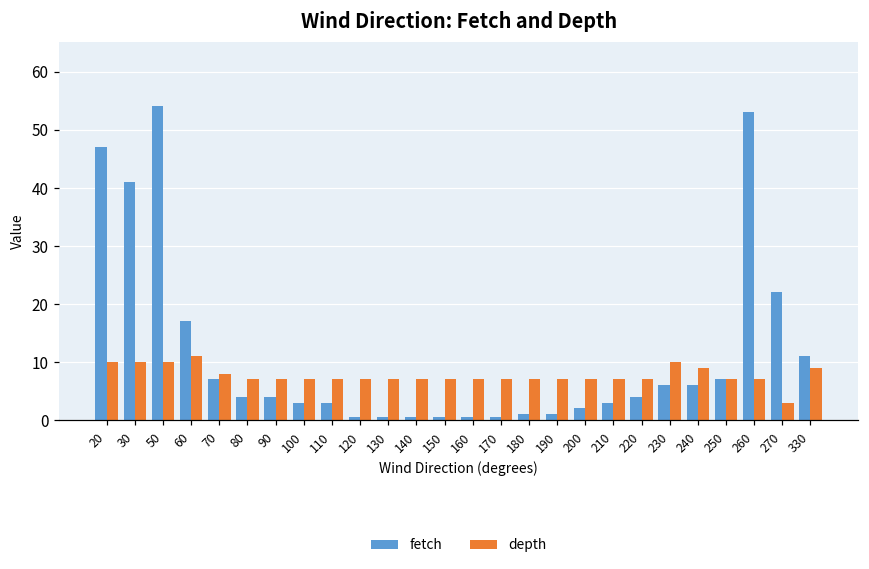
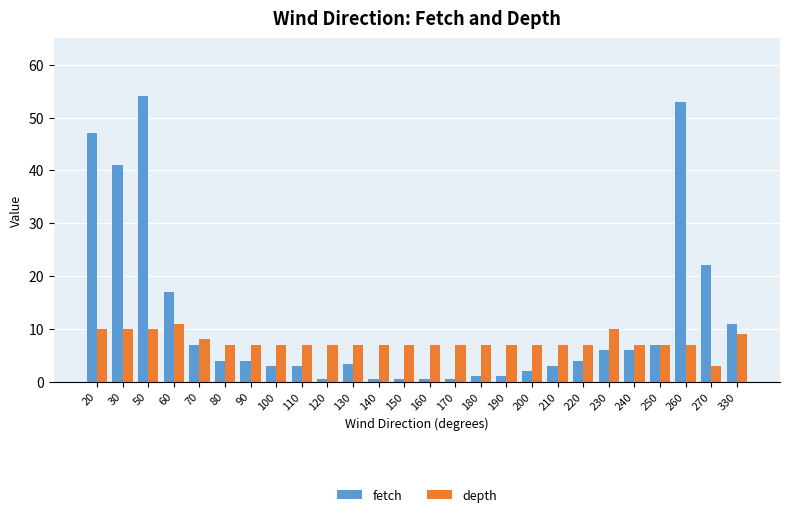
  {
    "fetch": {
      "20": 47,
      "30": 41,
      "50": 54,
      "60": 17,
      "70": 7,
      "80": 4,
      "90": 4,
      "100": 3,
      "110": 3,
      "120": 1,
-     "130": 1,
+     "130": 3,
      "140": 1,
      "150": 1,
      "160": 1,
      "170": 1,
      "180": 1,
      "190": 1,
      "200": 2,
      "210": 3,
      "220": 4,
      "230": 6,
      "240": 6,
      "250": 7,
      "260": 53,
      "270": 22,
      "330": 11
    },
    "depth": {
      "20": 10,
      "30": 10,
      "50": 10,
      "60": 11,
      "70": 8,
      "80": 7,
      "90": 7,
      "100": 7,
      "110": 7,
      "120": 7,
      "130": 7,
      "140": 7,
      "150": 7,
      "160": 7,
      "170": 7,
      "180": 7,
      "190": 7,
      "200": 7,
      "210": 7,
      "220": 7,
      "230": 10,
-     "240": 9,
+     "240": 7,
      "250": 7,
      "260": 7,
      "270": 3,
      "330": 9
    }
  }
